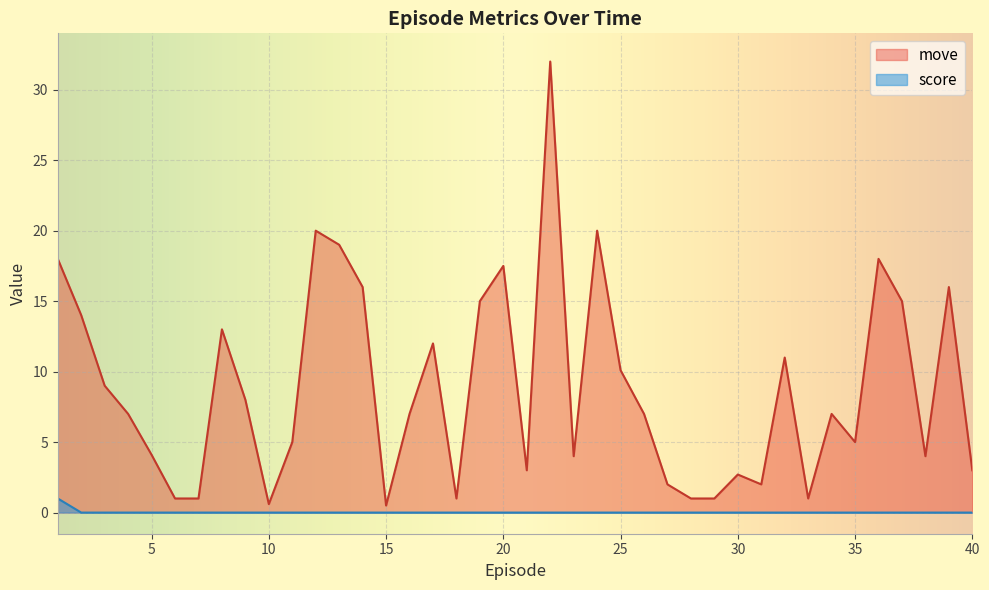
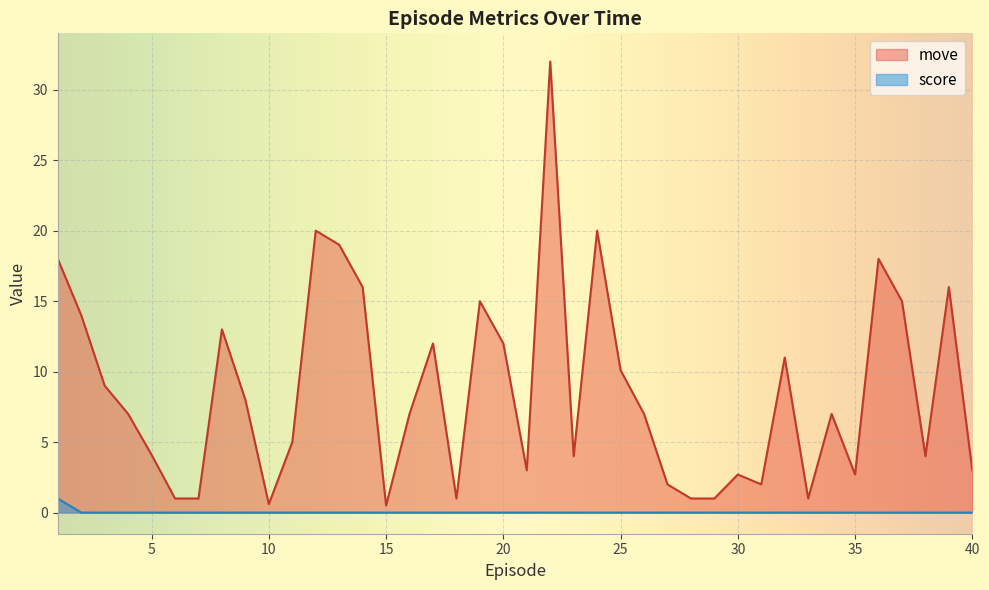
  {
    "move": {
      "5": 4.1,
      "10": 0.6,
      "15": 0.5,
-     "20": 17.5,
+     "20": 12.0,
      "25": 10.1,
      "30": 2.7,
-     "35": 5.0,
+     "35": 2.7,
      "40": 3.0
    },
    "score": {
      "5": 0.0,
      "10": 0.0,
      "15": 0.0,
      "20": 0.0,
      "25": 0.0,
      "30": 0.0,
      "35": 0.0,
      "40": 0.0
    }
  }
